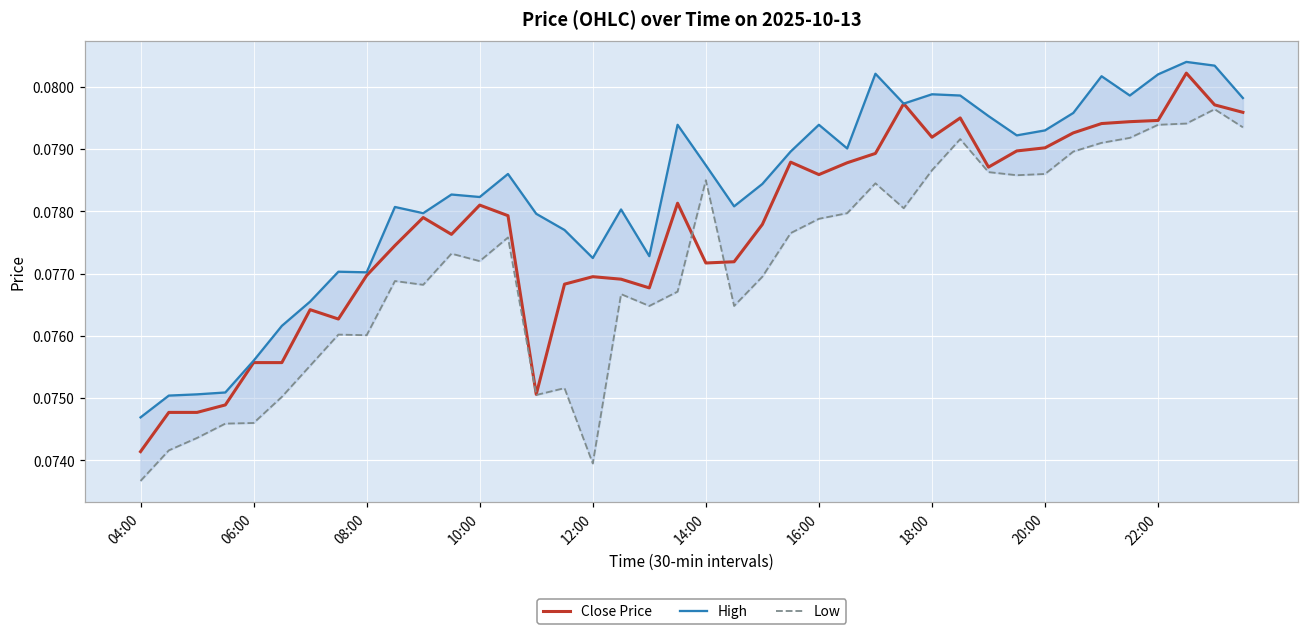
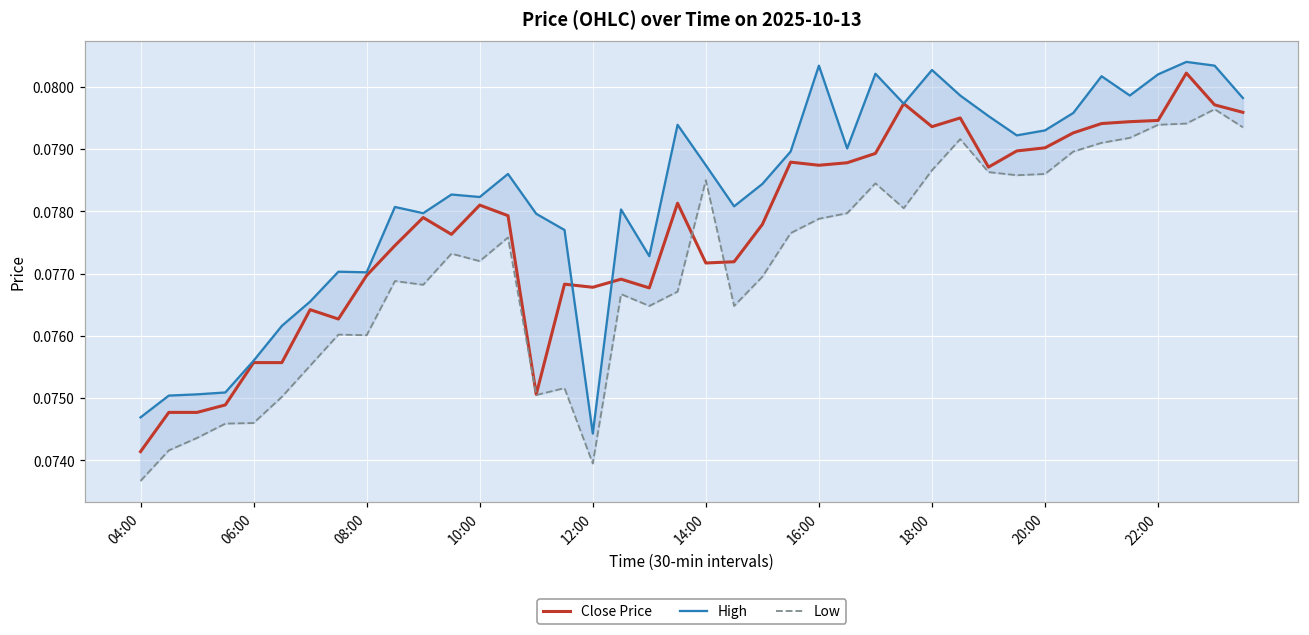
  {
    "Close Price": {
      "04:00": 0.0741,
      "08:00": 0.0770,
      "10:00": 0.0781,
-     "12:00": 0.0770,
+     "12:00": 0.0768,
      "14:00": 0.0772,
-     "16:00": 0.0786,
-     "18:00": 0.0792,
+     "16:00": 0.0787,
+     "18:00": 0.0794,
      "20:00": 0.0790,
      "22:00": 0.0795
    },
    "High": {
      "04:00": 0.0747,
      "08:00": 0.0770,
      "10:00": 0.0782,
-     "12:00": 0.0773,
+     "12:00": 0.0744,
      "14:00": 0.0787,
-     "16:00": 0.0794,
-     "18:00": 0.0799,
+     "16:00": 0.0803,
+     "18:00": 0.0803,
      "20:00": 0.0793,
      "22:00": 0.0802
    },
    "Low": {
      "04:00": 0.0737,
      "06:00": 0.0746,
      "08:00": 0.0760,
      "10:00": 0.0772,
      "12:00": 0.0740,
      "14:00": 0.0785,
      "16:00": 0.0779,
      "18:00": 0.0787,
      "20:00": 0.0786,
      "22:00": 0.0794
    }
  }
